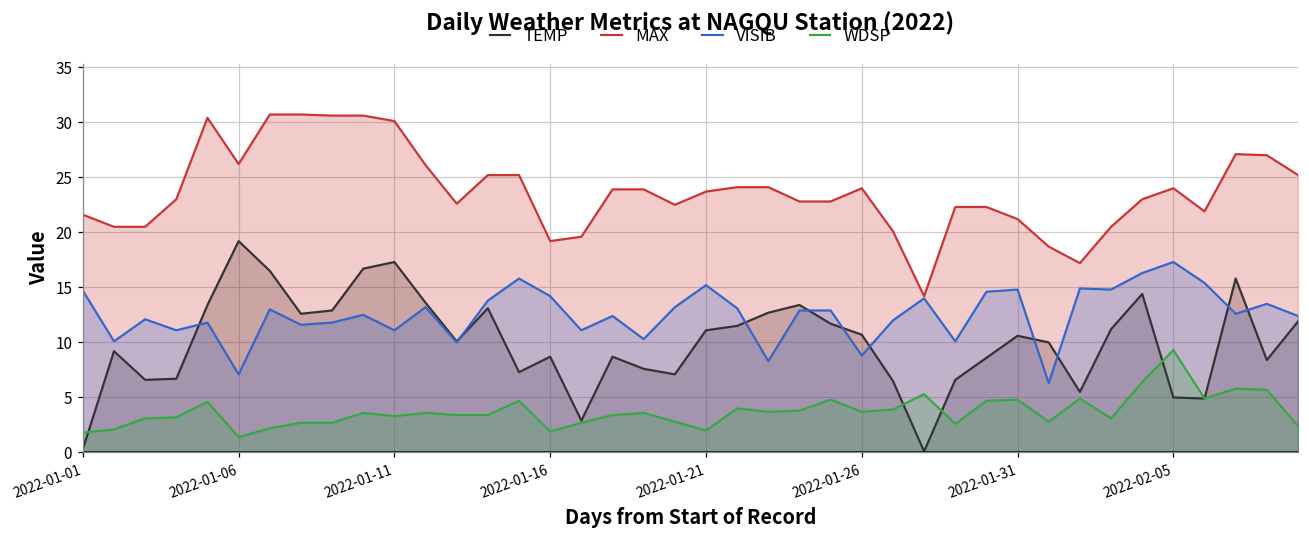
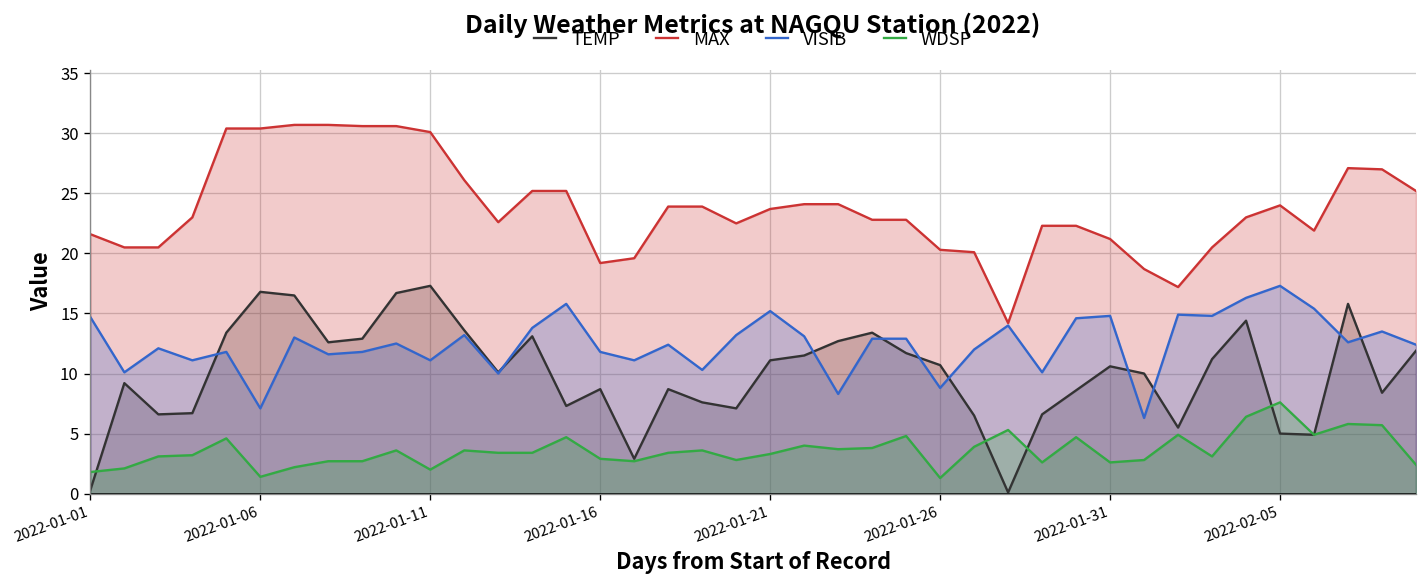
  {
    "TEMP": {
      "2022-01-01": 0.3,
-     "2022-01-06": 19.2,
+     "2022-01-06": 16.8,
      "2022-01-11": 17.3,
      "2022-01-16": 8.7,
      "2022-01-21": 11.1,
      "2022-01-26": 10.7,
      "2022-01-31": 10.6,
      "2022-02-05": 5.0
    },
    "MAX": {
      "2022-01-01": 21.6,
-     "2022-01-06": 26.2,
+     "2022-01-06": 30.4,
      "2022-01-11": 30.1,
      "2022-01-16": 19.2,
      "2022-01-21": 23.7,
-     "2022-01-26": 24.0,
+     "2022-01-26": 20.3,
      "2022-01-31": 21.2,
      "2022-02-05": 24.0
    },
    "VISIB": {
      "2022-01-01": 14.7,
      "2022-01-06": 7.1,
      "2022-01-11": 11.1,
-     "2022-01-16": 14.2,
+     "2022-01-16": 11.8,
      "2022-01-21": 15.2,
      "2022-01-26": 8.8,
      "2022-01-31": 14.8,
      "2022-02-05": 17.3
    },
    "WDSP": {
      "2022-01-01": 1.8,
      "2022-01-06": 1.4,
-     "2022-01-11": 3.3,
-     "2022-01-16": 1.9,
-     "2022-01-21": 2.0,
-     "2022-01-26": 3.7,
-     "2022-01-31": 4.8,
-     "2022-02-05": 9.3
+     "2022-01-11": 2.0,
+     "2022-01-16": 2.9,
+     "2022-01-21": 3.3,
+     "2022-01-26": 1.3,
+     "2022-01-31": 2.6,
+     "2022-02-05": 7.6
    }
  }
